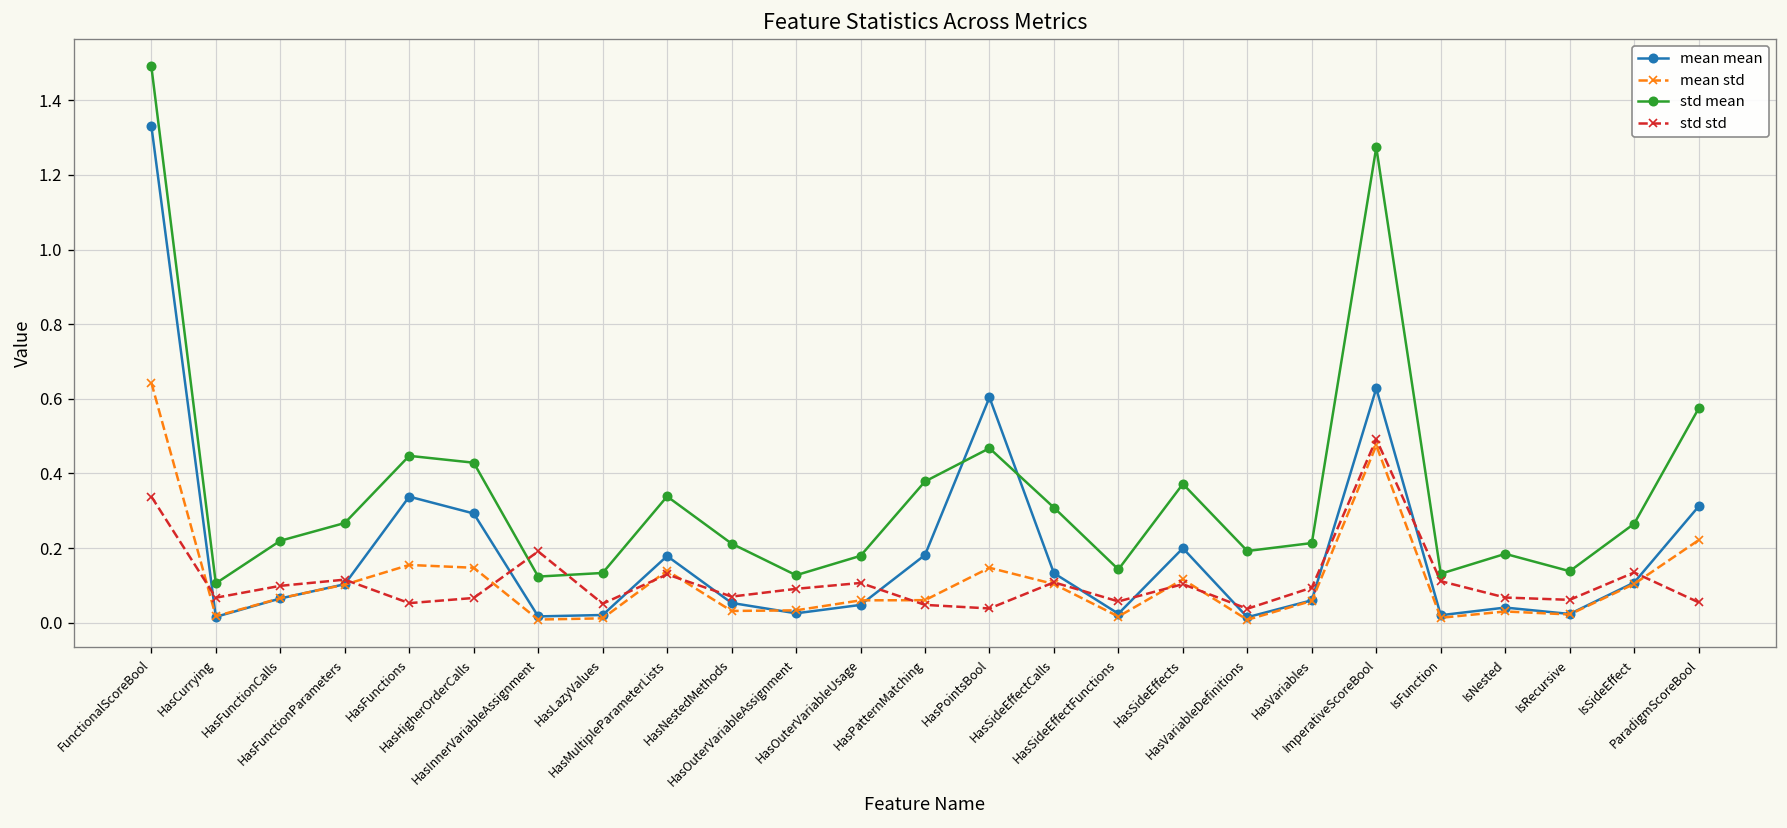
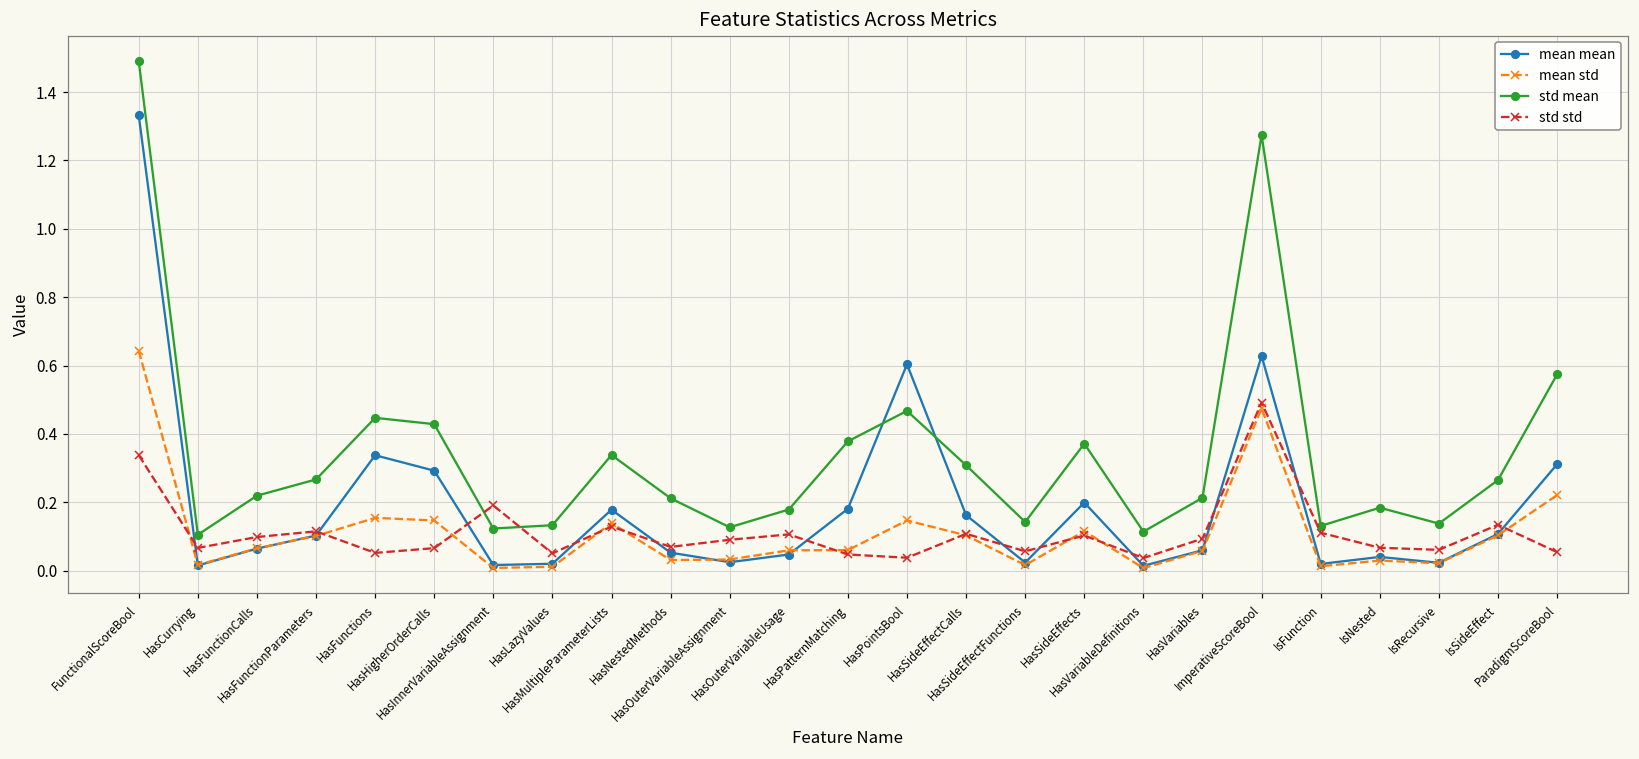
  {
    "mean mean": {
      "FunctionalScoreBool": 1.33,
      "HasFunctions": 0.34,
      "HasHigherOrderCalls": 0.29,
      "HasInnerVariableAssignment": 0.02,
      "HasLazyValues": 0.02,
      "HasMultipleParameterLists": 0.18,
      "HasNestedMethods": 0.05,
      "HasOuterVariableUsage": 0.05,
      "HasPatternMatching": 0.18,
      "HasPointsBool": 0.60,
-     "HasSideEffectCalls": 0.13,
+     "HasSideEffectCalls": 0.16,
      "HasSideEffects": 0.20,
      "ImperativeScoreBool": 0.63,
      "IsNested": 0.04,
      "ParadigmScoreBool": 0.31
    },
    "mean std": {
      "FunctionalScoreBool": 0.64,
      "HasFunctions": 0.15,
      "HasHigherOrderCalls": 0.15,
      "HasInnerVariableAssignment": 0.01,
      "HasLazyValues": 0.01,
      "HasMultipleParameterLists": 0.14,
      "HasNestedMethods": 0.03,
      "HasOuterVariableUsage": 0.06,
      "HasPatternMatching": 0.06,
      "HasPointsBool": 0.15,
      "HasSideEffects": 0.12,
      "ImperativeScoreBool": 0.48,
      "IsNested": 0.03,
      "ParadigmScoreBool": 0.22
    },
    "std mean": {
      "FunctionalScoreBool": 1.49,
      "HasCurrying": 0.11,
      "HasFunctionCalls": 0.22,
      "HasFunctionParameters": 0.27,
      "HasFunctions": 0.45,
      "HasHigherOrderCalls": 0.43,
      "HasInnerVariableAssignment": 0.12,
      "HasLazyValues": 0.13,
      "HasMultipleParameterLists": 0.34,
      "HasNestedMethods": 0.21,
      "HasOuterVariableAssignment": 0.13,
      "HasOuterVariableUsage": 0.18,
      "HasPatternMatching": 0.38,
      "HasPointsBool": 0.47,
      "HasSideEffectCalls": 0.31,
      "HasSideEffectFunctions": 0.14,
      "HasSideEffects": 0.37,
-     "HasVariableDefinitions": 0.19,
+     "HasVariableDefinitions": 0.11,
      "HasVariables": 0.21,
      "ImperativeScoreBool": 1.27,
      "IsFunction": 0.13,
      "IsNested": 0.18,
      "IsRecursive": 0.14,
      "IsSideEffect": 0.27,
      "ParadigmScoreBool": 0.57
    },
    "std std": {
      "FunctionalScoreBool": 0.34,
      "HasCurrying": 0.07,
      "HasFunctionCalls": 0.10,
      "HasFunctionParameters": 0.12,
      "HasFunctions": 0.05,
      "HasHigherOrderCalls": 0.07,
      "HasInnerVariableAssignment": 0.19,
      "HasLazyValues": 0.05,
      "HasMultipleParameterLists": 0.13,
      "HasNestedMethods": 0.07,
      "HasOuterVariableAssignment": 0.09,
      "HasOuterVariableUsage": 0.11,
      "HasPatternMatching": 0.05,
      "HasPointsBool": 0.04,
      "HasSideEffectFunctions": 0.06,
      "HasSideEffects": 0.10,
      "HasVariableDefinitions": 0.04,
      "HasVariables": 0.09,
      "ImperativeScoreBool": 0.49,
      "IsFunction": 0.11,
      "IsNested": 0.07,
      "IsRecursive": 0.06,
      "IsSideEffect": 0.13,
      "ParadigmScoreBool": 0.05
    }
  }
